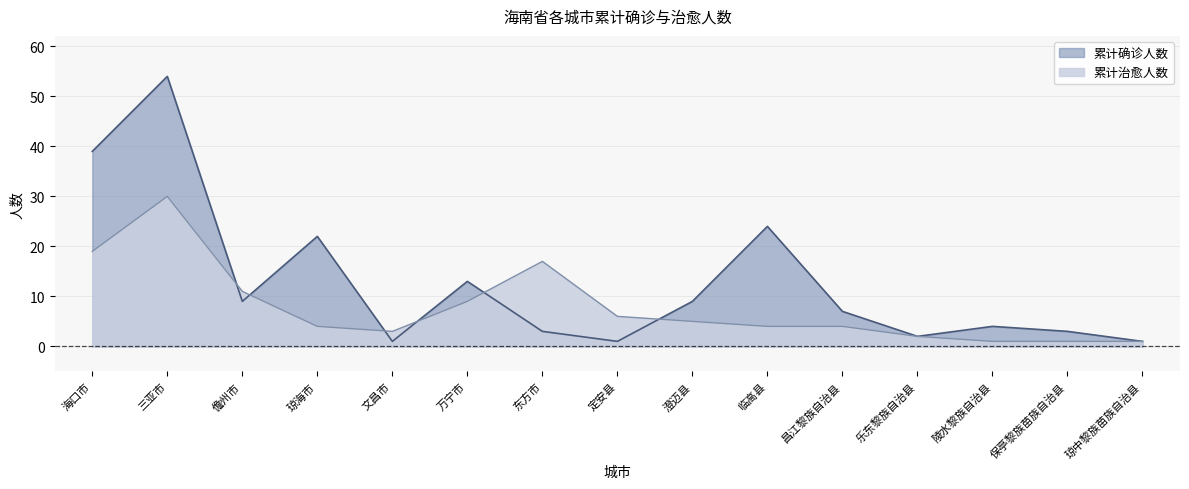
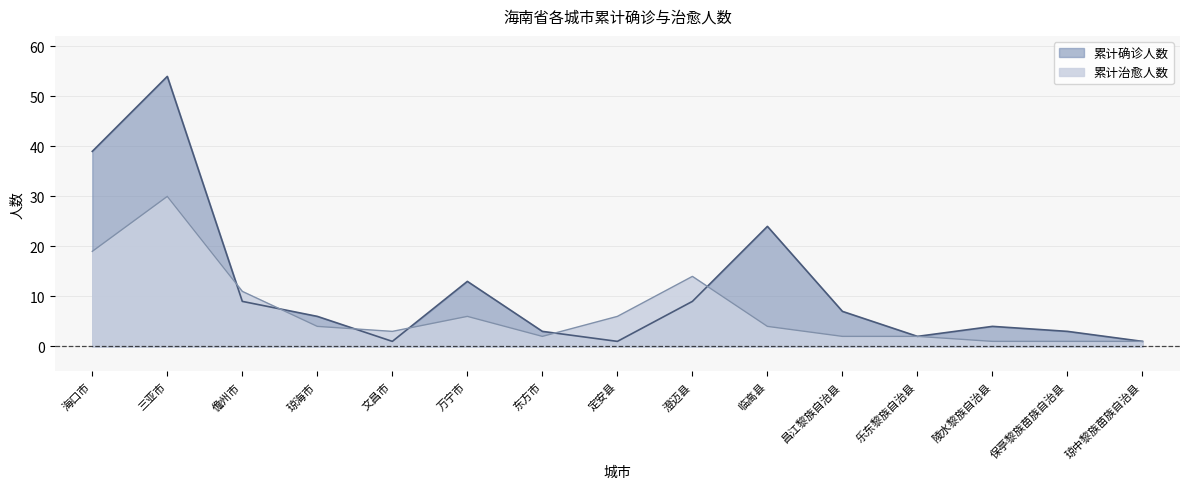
  {
    "累计确诊人数": {
      "海口市": 39,
      "三亚市": 54,
      "儋州市": 9,
-     "琼海市": 22,
+     "琼海市": 6,
      "文昌市": 1,
      "万宁市": 13,
      "东方市": 3,
      "定安县": 1,
      "澄迈县": 9,
      "临高县": 24,
      "昌江黎族自治县": 7,
      "陵水黎族自治县": 4,
      "保亭黎族苗族自治县": 3
    },
    "累计治愈人数": {
      "海口市": 19,
      "三亚市": 30,
      "儋州市": 11,
      "琼海市": 4,
      "文昌市": 3,
-     "万宁市": 9,
-     "东方市": 17,
+     "万宁市": 6,
+     "东方市": 2,
      "定安县": 6,
-     "澄迈县": 5,
+     "澄迈县": 14,
      "临高县": 4,
-     "昌江黎族自治县": 4,
+     "昌江黎族自治县": 2,
      "陵水黎族自治县": 1,
      "保亭黎族苗族自治县": 1
    }
  }
